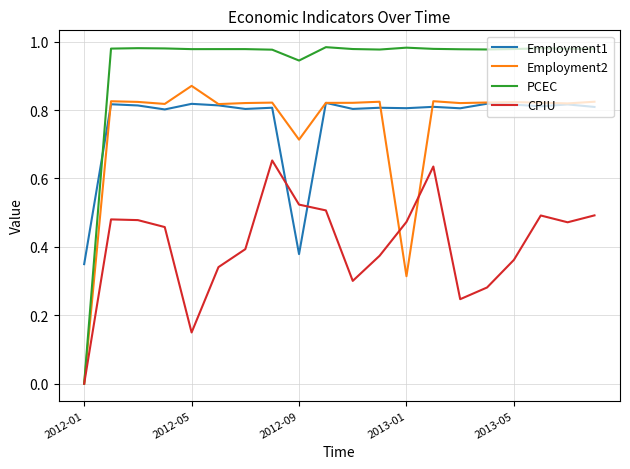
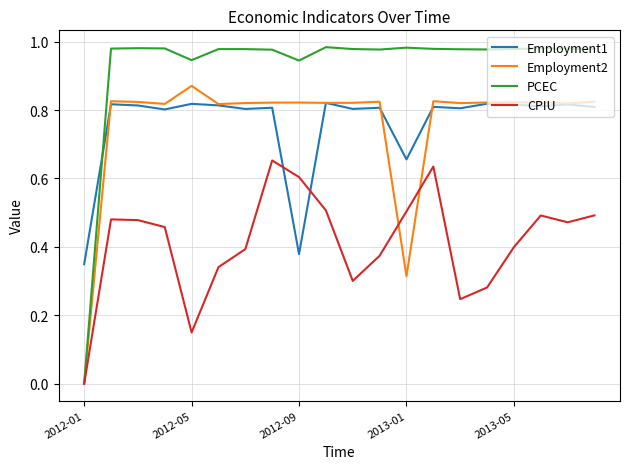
  {
    "Employment1": {
      "2012-01": 0.35,
      "2012-05": 0.82,
      "2012-09": 0.38,
-     "2013-01": 0.81
+     "2013-01": 0.66
    },
    "Employment2": {
      "2012-05": 0.87,
-     "2012-09": 0.71,
+     "2012-09": 0.82,
      "2013-01": 0.31
    },
    "PCEC": {
-     "2012-05": 0.98,
+     "2012-05": 0.95,
      "2012-09": 0.94,
      "2013-01": 0.98
    },
    "CPIU": {
      "2012-05": 0.15,
-     "2012-09": 0.52,
-     "2013-01": 0.47,
-     "2013-05": 0.36
+     "2012-09": 0.60,
+     "2013-01": 0.50,
+     "2013-05": 0.40
    }
  }
